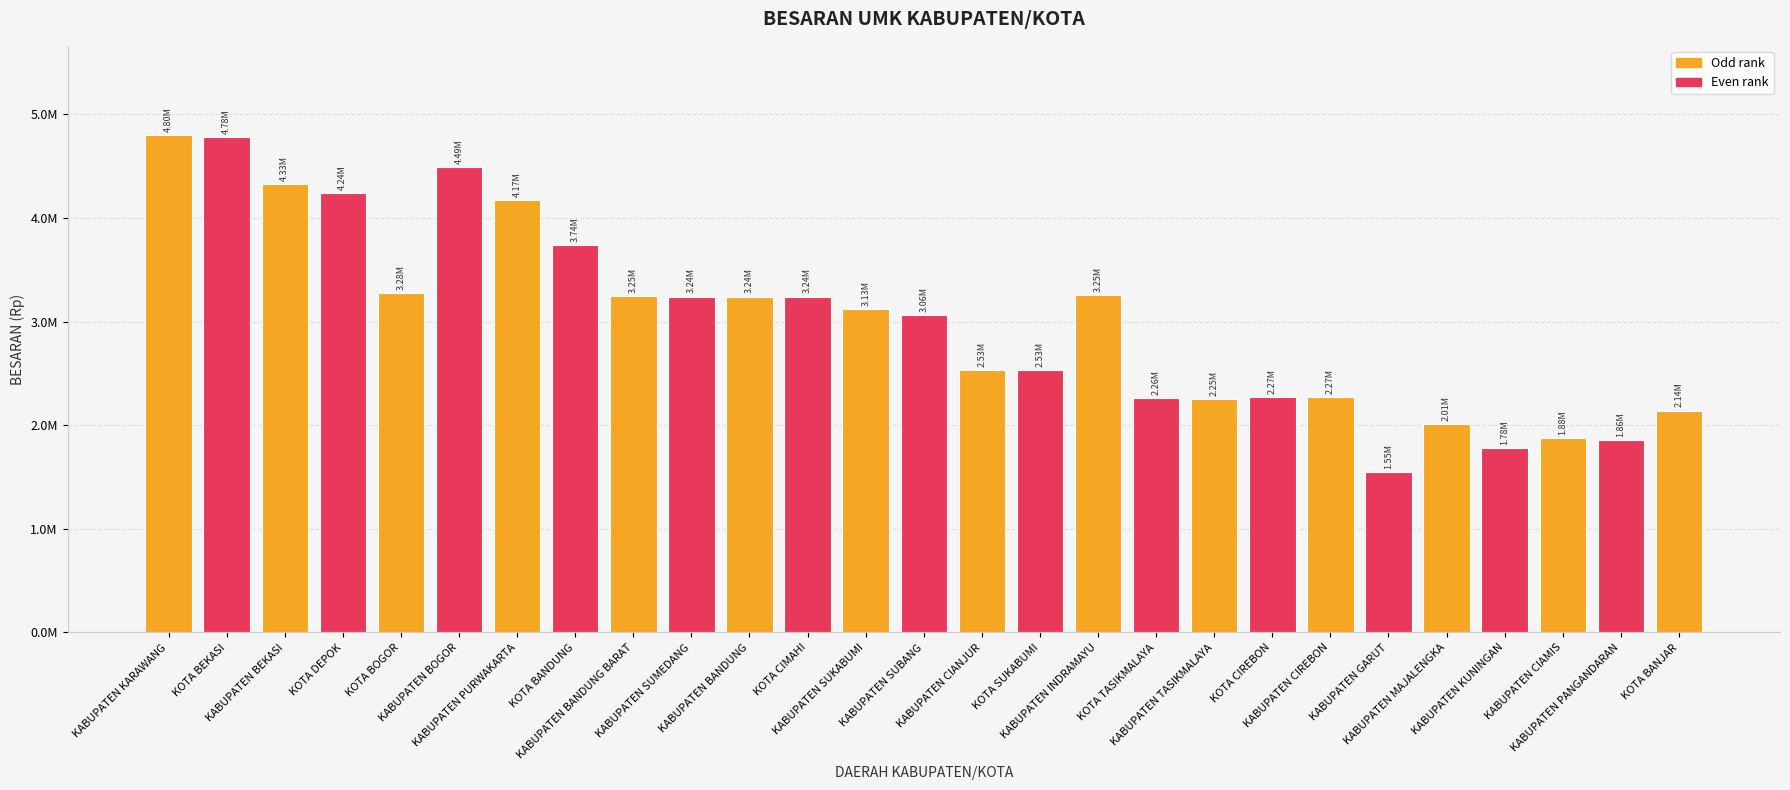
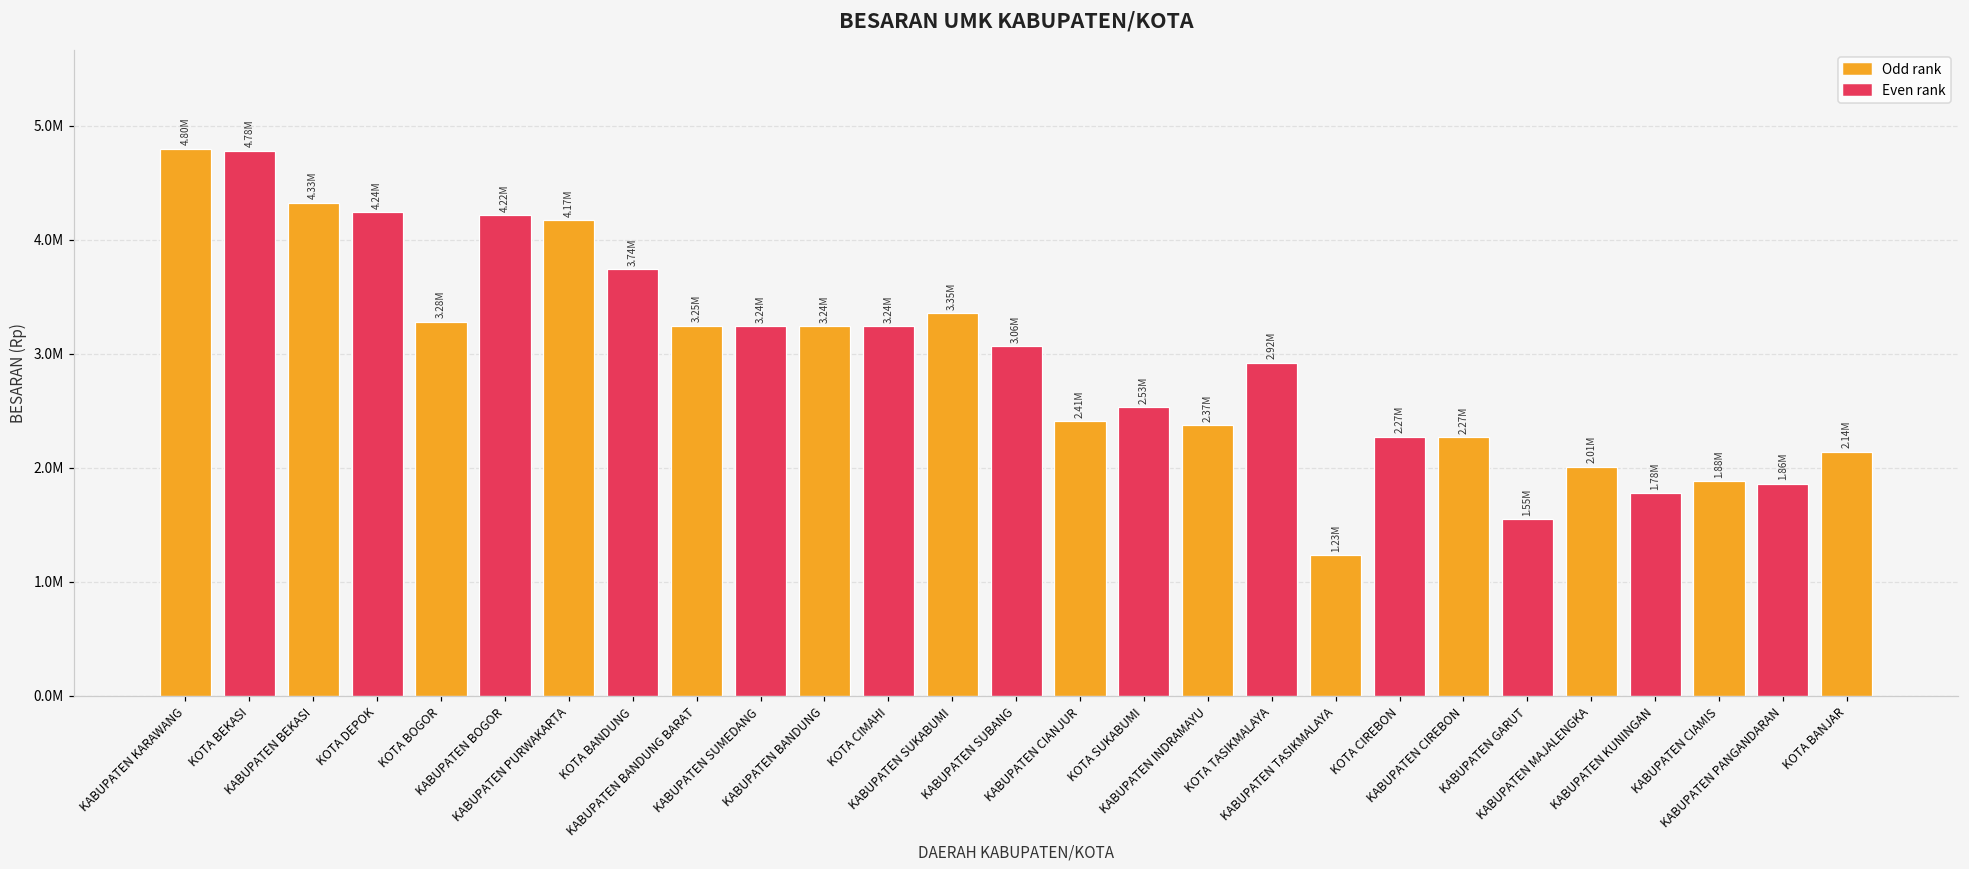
  {
    "KABUPATEN KARAWANG": "4.80M",
    "KOTA BEKASI": "4.78M",
    "KABUPATEN BEKASI": "4.33M",
    "KOTA DEPOK": "4.24M",
    "KOTA BOGOR": "3.28M",
-   "KABUPATEN BOGOR": "4.49M",
+   "KABUPATEN BOGOR": "4.22M",
    "KABUPATEN PURWAKARTA": "4.17M",
    "KOTA BANDUNG": "3.74M",
    "KABUPATEN BANDUNG BARAT": "3.25M",
    "KABUPATEN SUMEDANG": "3.24M",
    "KABUPATEN BANDUNG": "3.24M",
    "KOTA CIMAHI": "3.24M",
-   "KABUPATEN SUKABUMI": "3.13M",
+   "KABUPATEN SUKABUMI": "3.35M",
    "KABUPATEN SUBANG": "3.06M",
-   "KABUPATEN CIANJUR": "2.53M",
+   "KABUPATEN CIANJUR": "2.41M",
    "KOTA SUKABUMI": "2.53M",
-   "KABUPATEN INDRAMAYU": "3.25M",
-   "KOTA TASIKMALAYA": "2.26M",
-   "KABUPATEN TASIKMALAYA": "2.25M",
+   "KABUPATEN INDRAMAYU": "2.37M",
+   "KOTA TASIKMALAYA": "2.92M",
+   "KABUPATEN TASIKMALAYA": "1.23M",
    "KOTA CIREBON": "2.27M",
    "KABUPATEN CIREBON": "2.27M",
    "KABUPATEN GARUT": "1.55M",
    "KABUPATEN MAJALENGKA": "2.01M",
    "KABUPATEN KUNINGAN": "1.78M",
    "KABUPATEN CIAMIS": "1.88M",
    "KABUPATEN PANGANDARAN": "1.86M",
    "KOTA BANJAR": "2.14M"
  }
